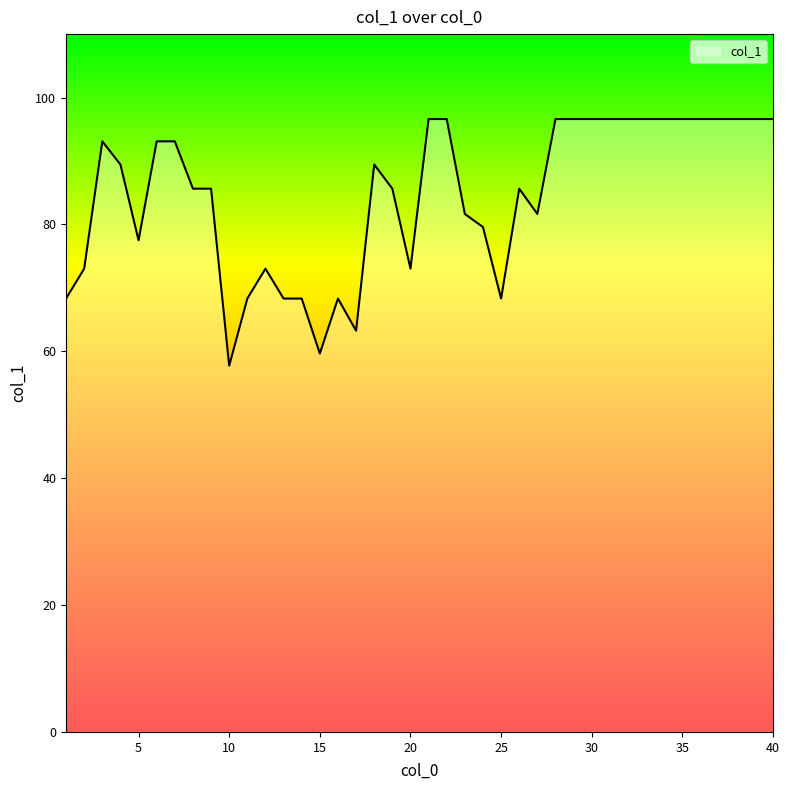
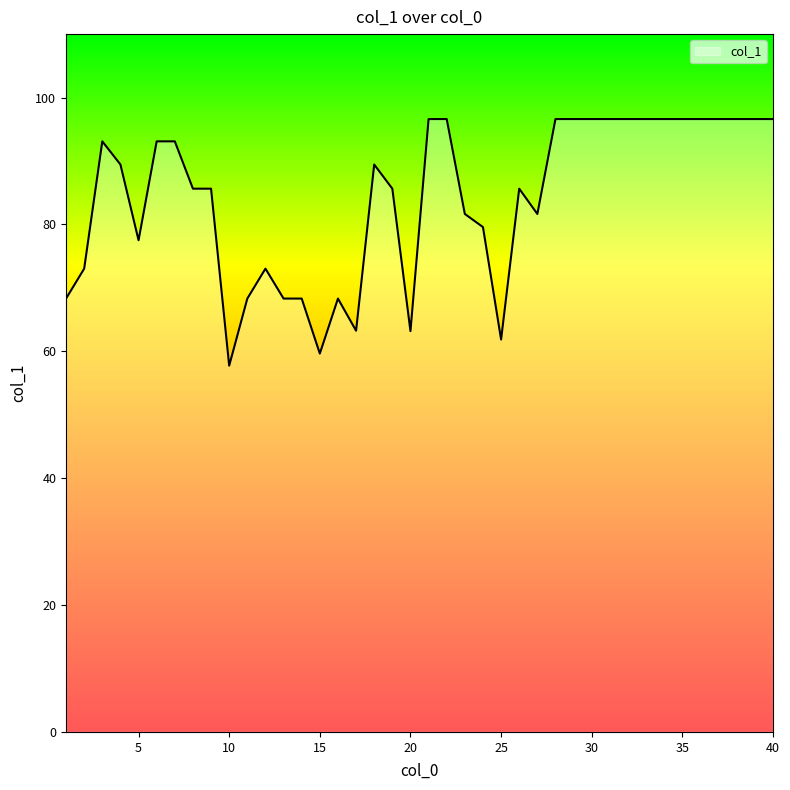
  {
    "5": 78,
    "10": 58,
    "15": 60,
-   "20": 73,
-   "25": 68,
+   "20": 63,
+   "25": 62,
    "30": 97,
    "35": 97,
    "40": 97
  }
